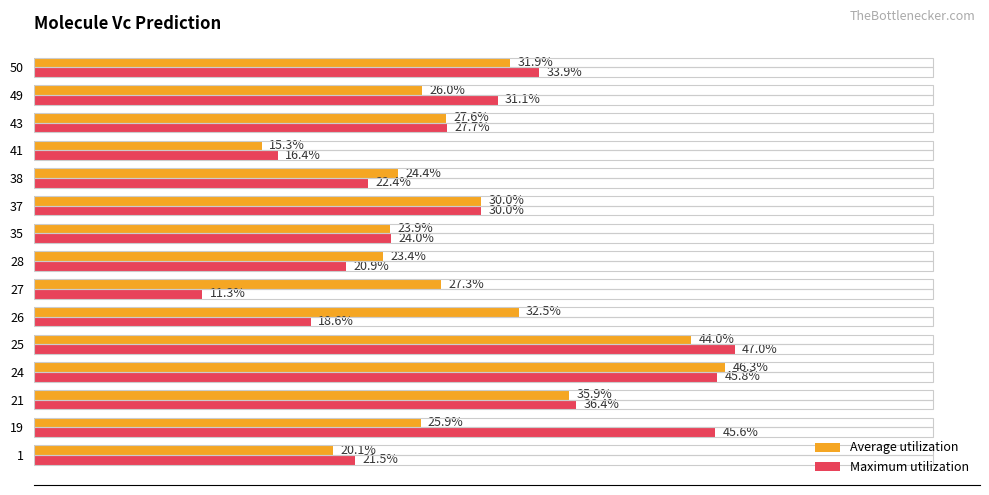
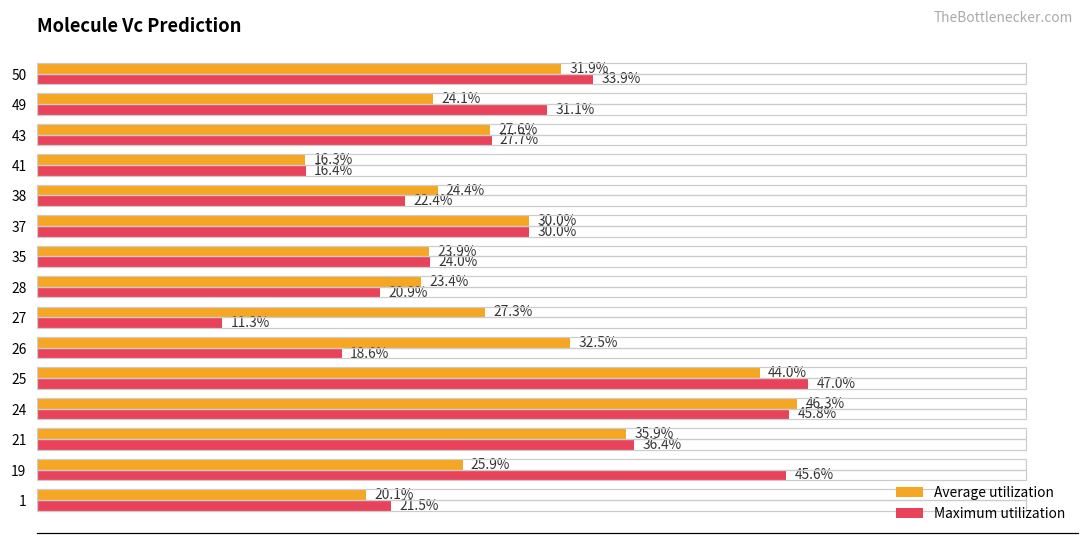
  {
    "Average utilization": {
      "50": "31.9%",
-     "49": "26.0%",
-     "41": "15.3%",
+     "49": "24.1%",
+     "41": "16.3%",
      "38": "24.4%",
      "28": "23.4%",
      "27": "27.3%",
      "26": "32.5%",
      "25": "44.0%",
      "19": "25.9%",
      "1": "20.1%"
    },
    "Maximum utilization": {
      "50": "33.9%",
      "49": "31.1%",
      "38": "22.4%",
      "28": "20.9%",
      "27": "11.3%",
      "26": "18.6%",
      "25": "47.0%",
      "19": "45.6%",
      "1": "21.5%"
    }
  }
